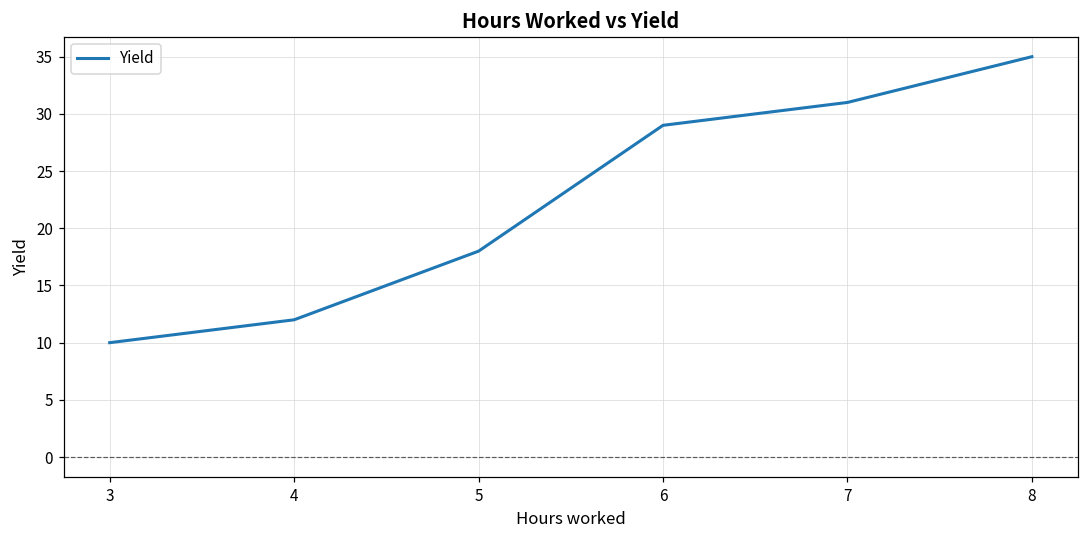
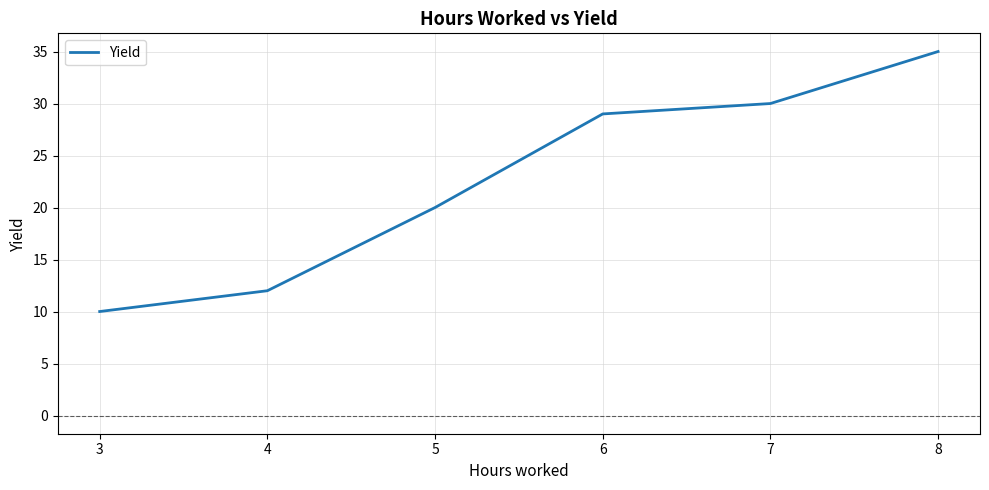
  {
    "3": 10,
    "4": 12,
-   "5": 18,
+   "5": 20,
    "6": 29,
-   "7": 31,
+   "7": 30,
    "8": 35
  }
